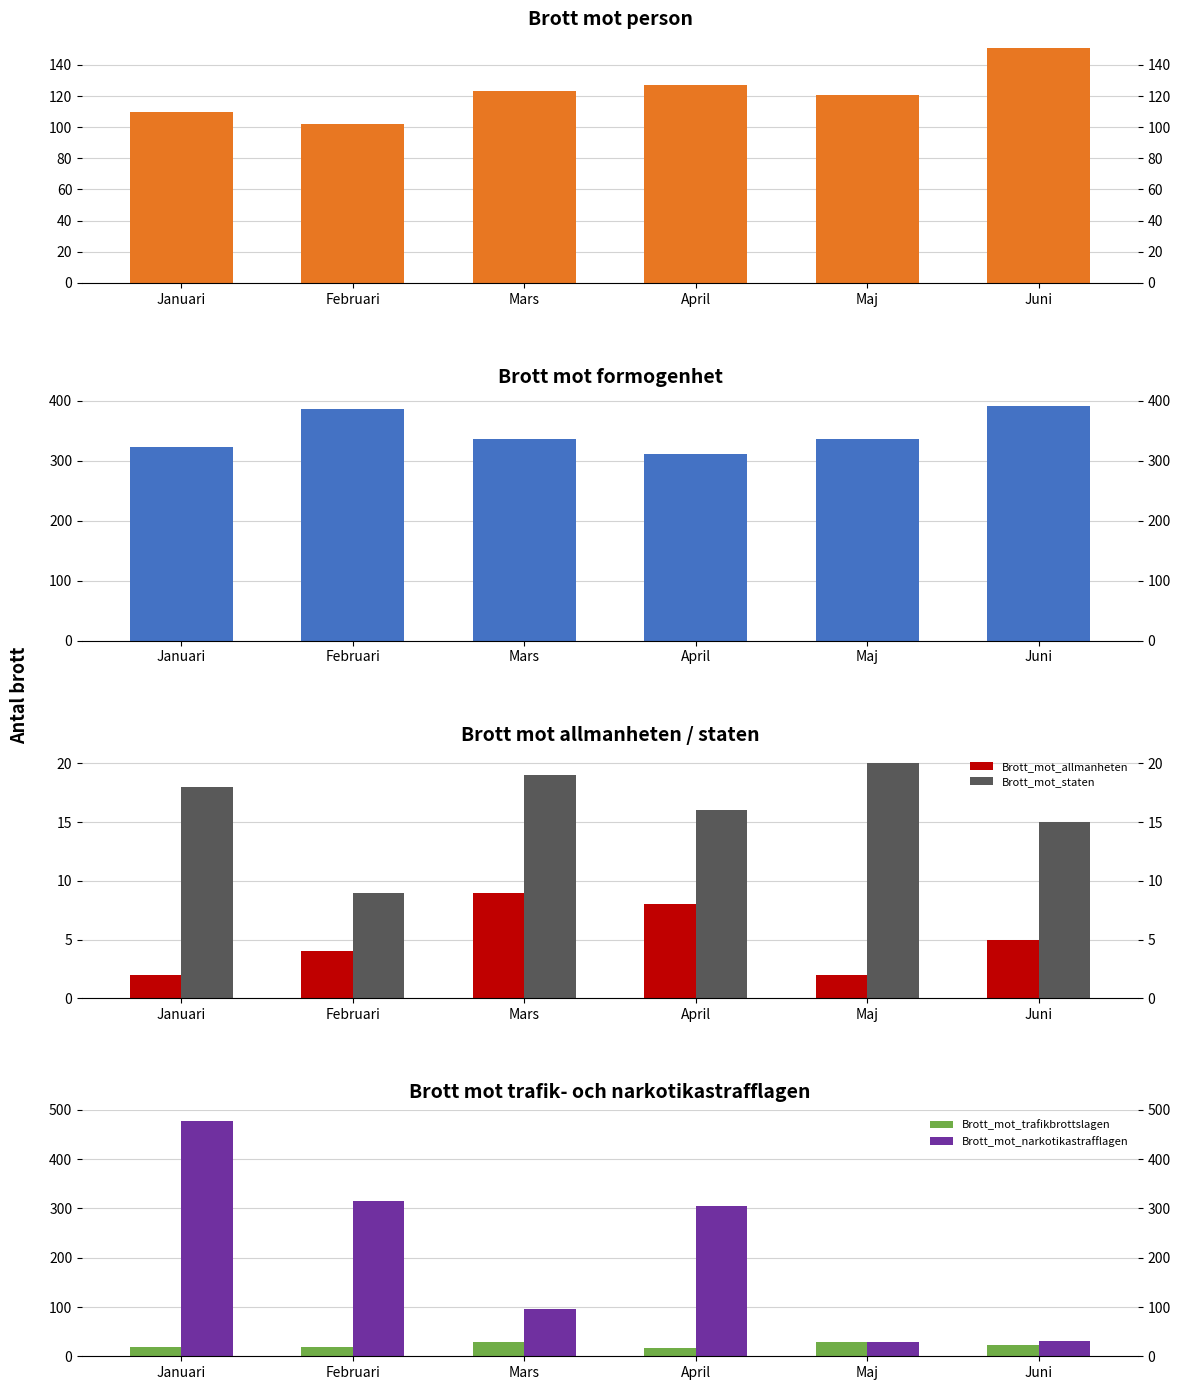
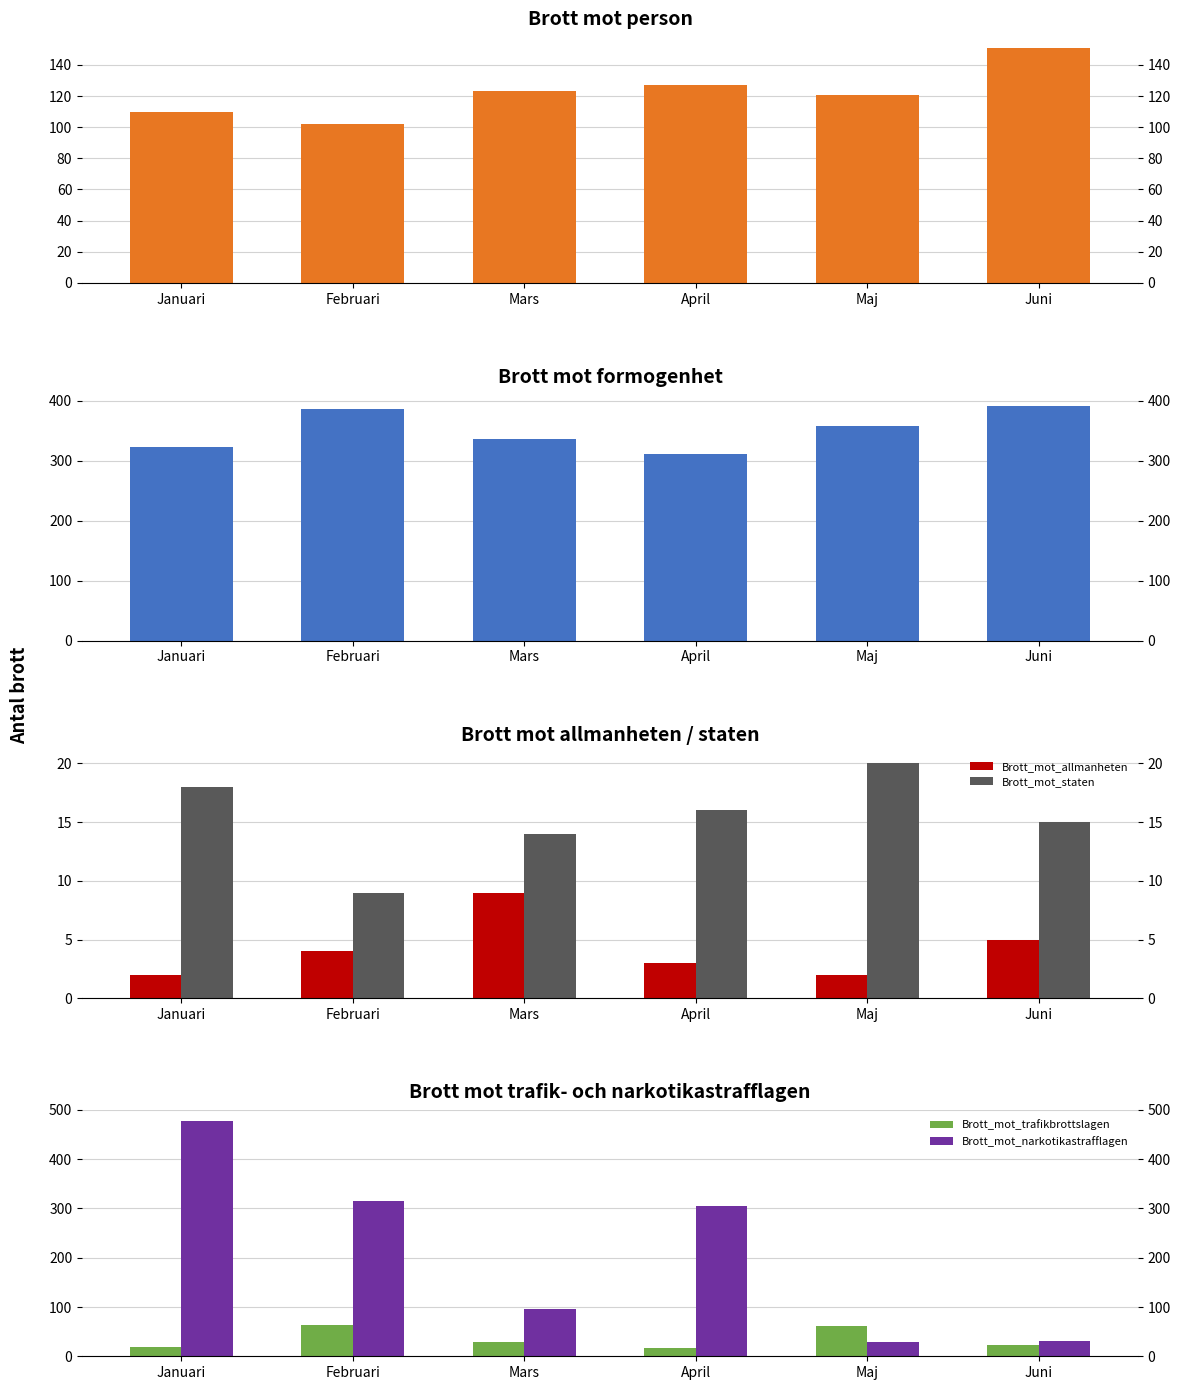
  {
    "Brott mot person": {
      "Januari": 110,
      "Februari": 102,
      "Mars": 123,
      "April": 127,
      "Maj": 121,
      "Juni": 151
    },
    "Brott mot formogenhet": {
      "Januari": 320,
      "Februari": 390,
      "Mars": 340,
      "April": 310,
-     "Maj": 340,
+     "Maj": 360,
      "Juni": 390
    },
    "Brott mot allmanheten / staten": {
      "Brott_mot_allmanheten": {
        "Januari": 2,
        "Februari": 4,
        "Mars": 9,
-       "April": 8,
+       "April": 3,
        "Maj": 2,
        "Juni": 5
      },
      "Brott_mot_staten": {
        "Januari": 18,
        "Februari": 9,
-       "Mars": 19,
+       "Mars": 14,
        "April": 16,
        "Maj": 20,
        "Juni": 15
      }
    },
    "Brott mot trafik- och narkotikastrafflagen": {
      "Brott_mot_trafikbrottslagen": {
        "Januari": 20,
-       "Februari": 20,
+       "Februari": 60,
        "Mars": 30,
        "April": 20,
-       "Maj": 30,
+       "Maj": 60,
        "Juni": 20
      },
      "Brott_mot_narkotikastrafflagen": {
        "Januari": 480,
        "Februari": 320,
        "Mars": 100,
        "April": 310,
        "Maj": 30,
        "Juni": 30
      }
    }
  }
